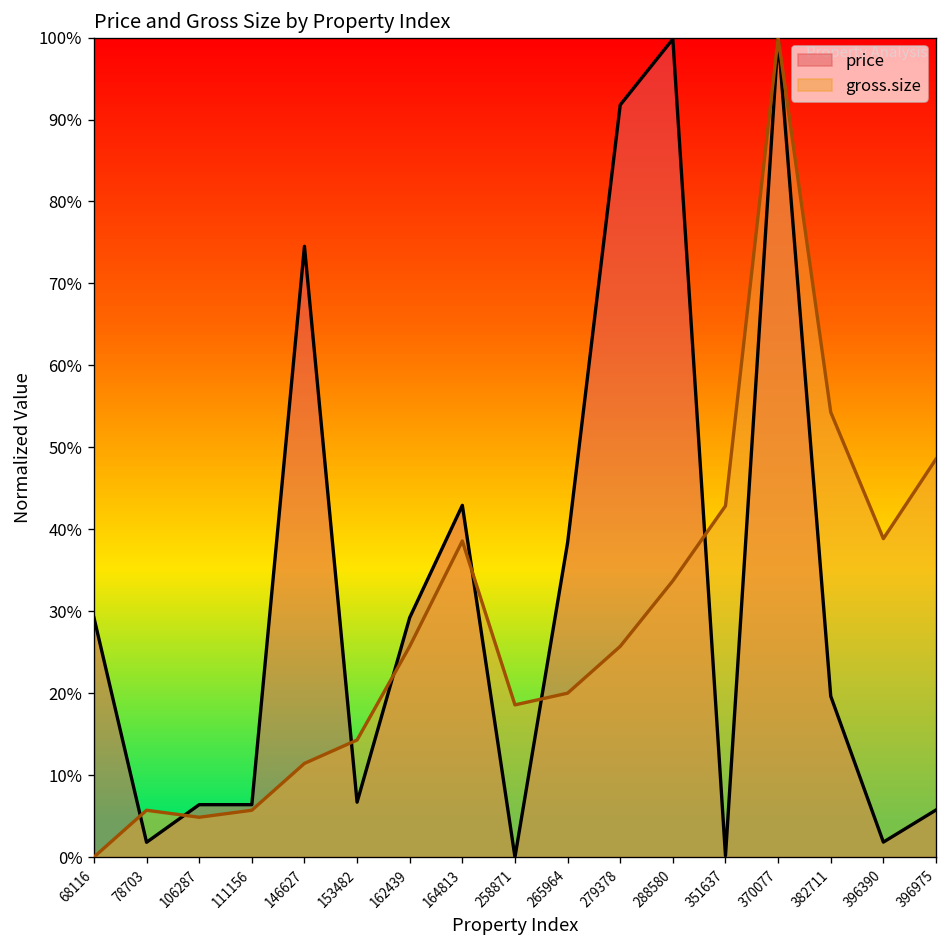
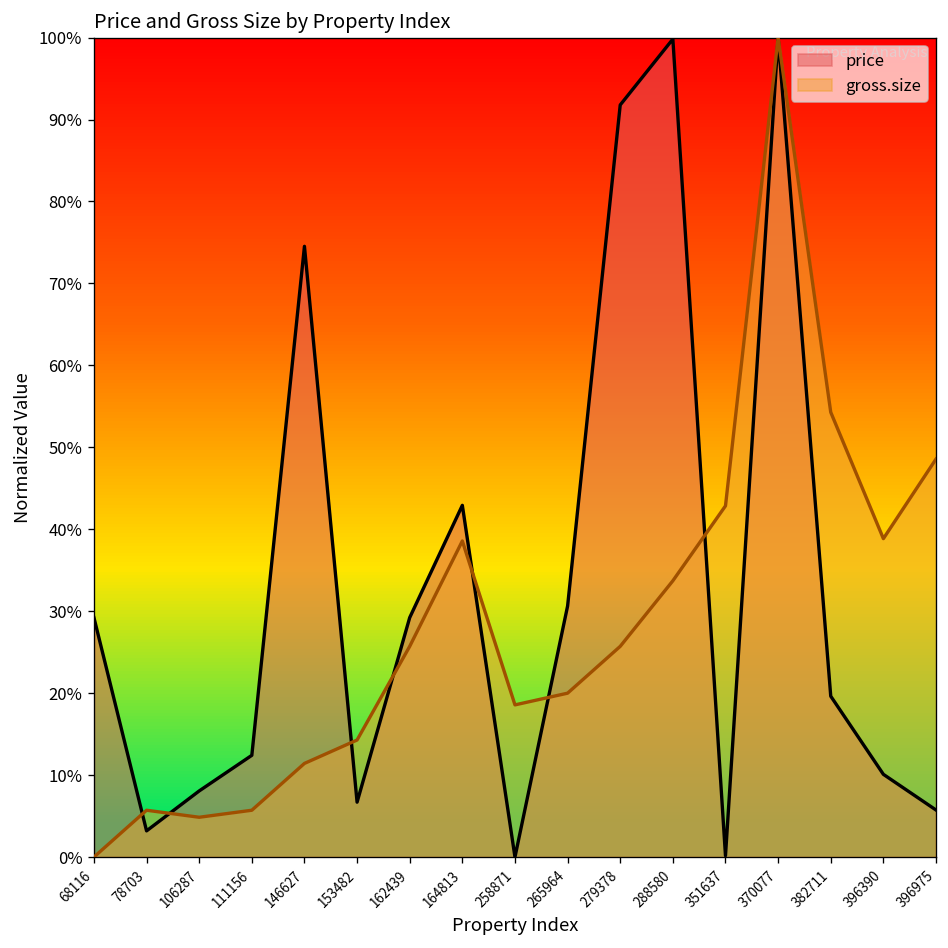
  {
    "price": {
      "68116": "29%",
-     "78703": "2%",
-     "106287": "6%",
-     "111156": "6%",
+     "78703": "3%",
+     "106287": "8%",
+     "111156": "12%",
      "146627": "75%",
      "153482": "7%",
      "162439": "29%",
      "164813": "43%",
      "258871": "0%",
-     "265964": "38%",
+     "265964": "31%",
      "279378": "92%",
      "288580": "100%",
      "351637": "0%",
      "382711": "20%",
-     "396390": "2%",
+     "396390": "10%",
      "396975": "6%"
    },
    "gross.size": {
      "68116": "0%",
      "78703": "6%",
      "106287": "5%",
      "111156": "6%",
      "146627": "11%",
      "153482": "14%",
      "162439": "26%",
      "164813": "39%",
      "258871": "19%",
      "265964": "20%",
      "279378": "26%",
      "288580": "34%",
      "351637": "43%",
      "382711": "54%",
      "396390": "39%",
      "396975": "49%"
    }
  }
